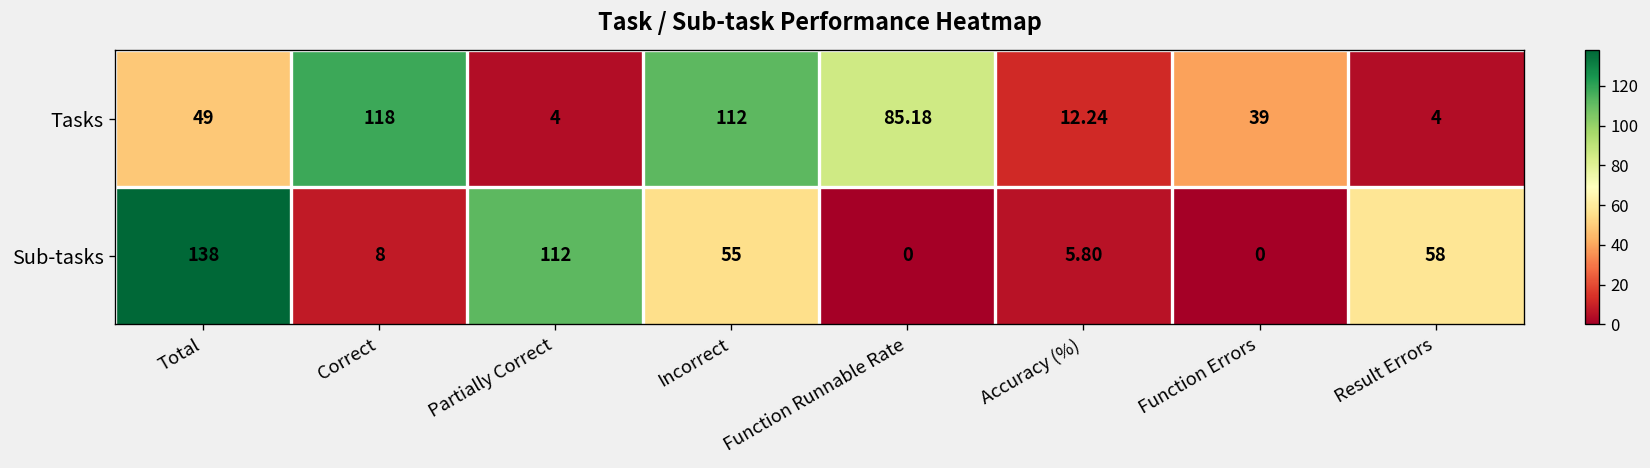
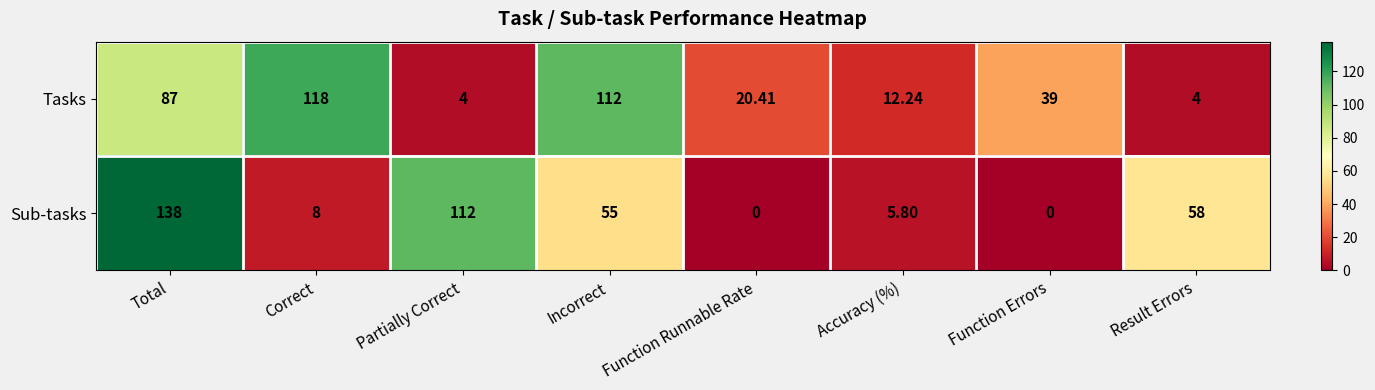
  {
    "Tasks": {
-     "Total": 49,
+     "Total": 87,
      "Correct": 118,
      "Partially Correct": 4,
      "Incorrect": 112,
-     "Function Runnable Rate": 85.18,
+     "Function Runnable Rate": 20.41,
      "Accuracy (%)": 12.24,
      "Function Errors": 39,
      "Result Errors": 4
    },
    "Sub-tasks": {
      "Total": 138,
      "Correct": 8,
      "Partially Correct": 112,
      "Incorrect": 55,
      "Function Runnable Rate": 0,
      "Accuracy (%)": 5.80,
      "Function Errors": 0,
      "Result Errors": 58
    }
  }
